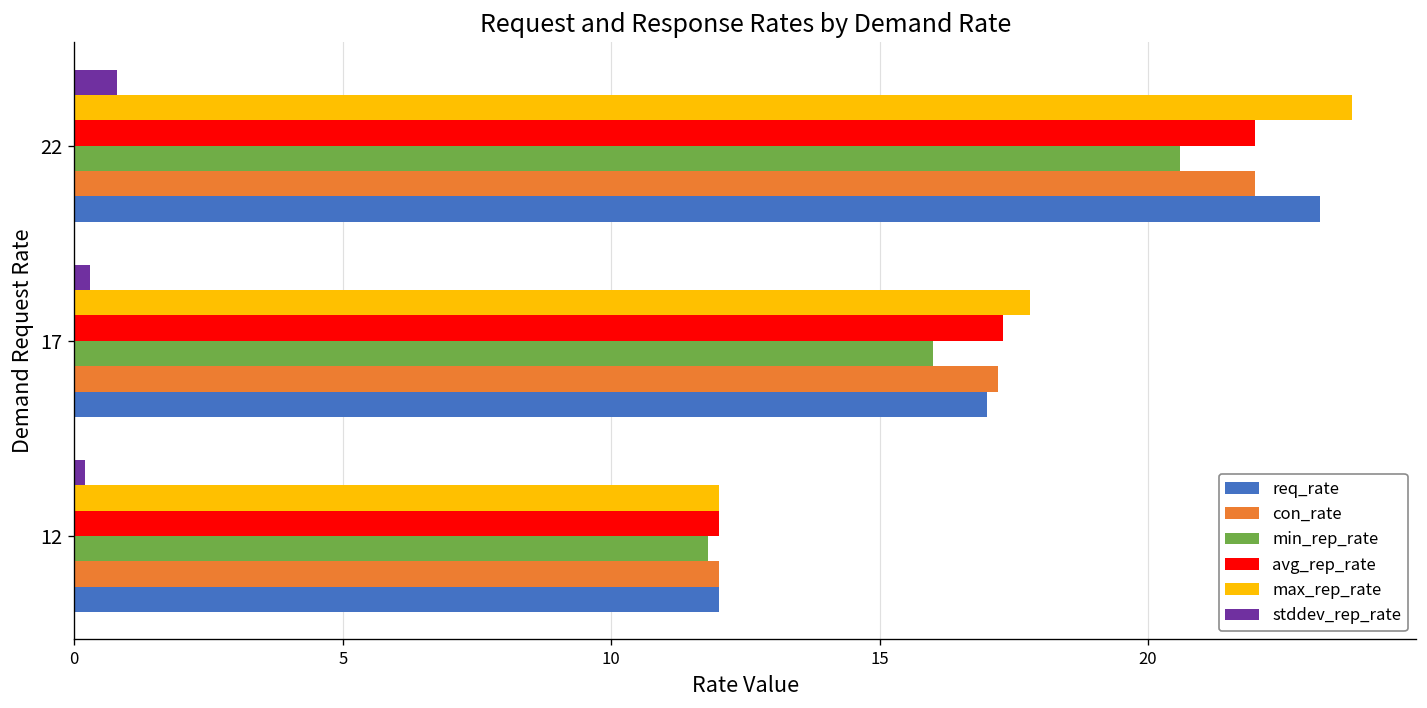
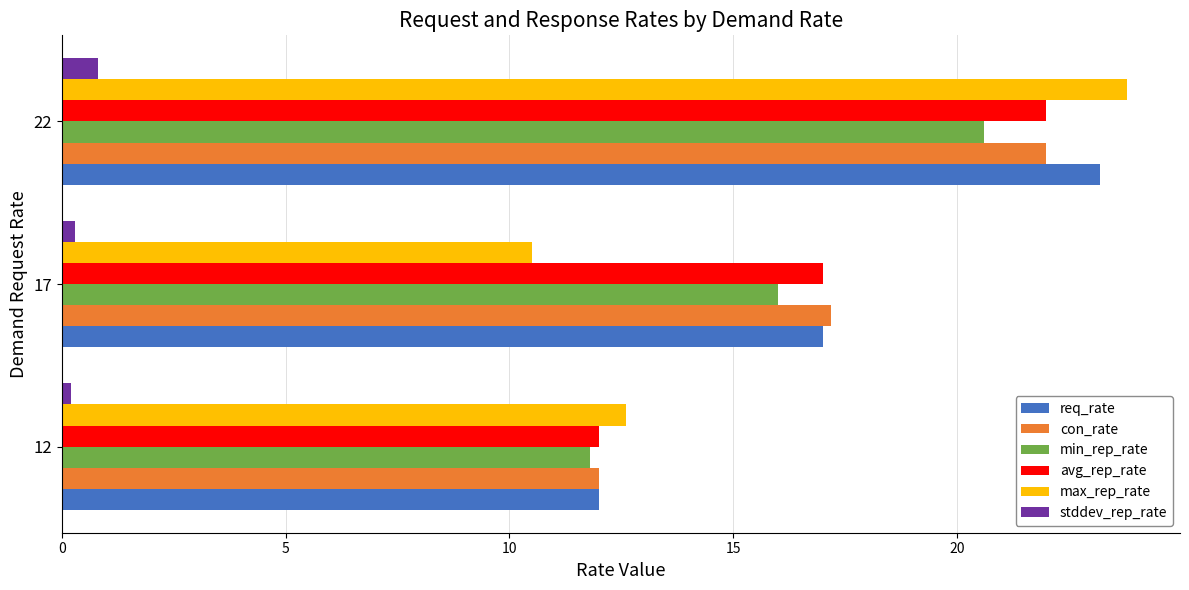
  {
    "req_rate": {
      "22": 23.2,
      "17": 17.0,
      "12": 12.0
    },
    "con_rate": {
      "22": 22.0,
      "17": 17.2,
      "12": 12.0
    },
    "min_rep_rate": {
      "22": 20.6,
      "17": 16.0,
      "12": 11.8
    },
    "avg_rep_rate": {
      "22": 22.0,
-     "17": 17.3,
+     "17": 17.0,
      "12": 12.0
    },
    "max_rep_rate": {
      "22": 23.8,
-     "17": 17.8,
-     "12": 12.0
+     "17": 10.5,
+     "12": 12.6
    },
    "stddev_rep_rate": {
      "22": 0.8,
      "17": 0.3,
      "12": 0.2
    }
  }
